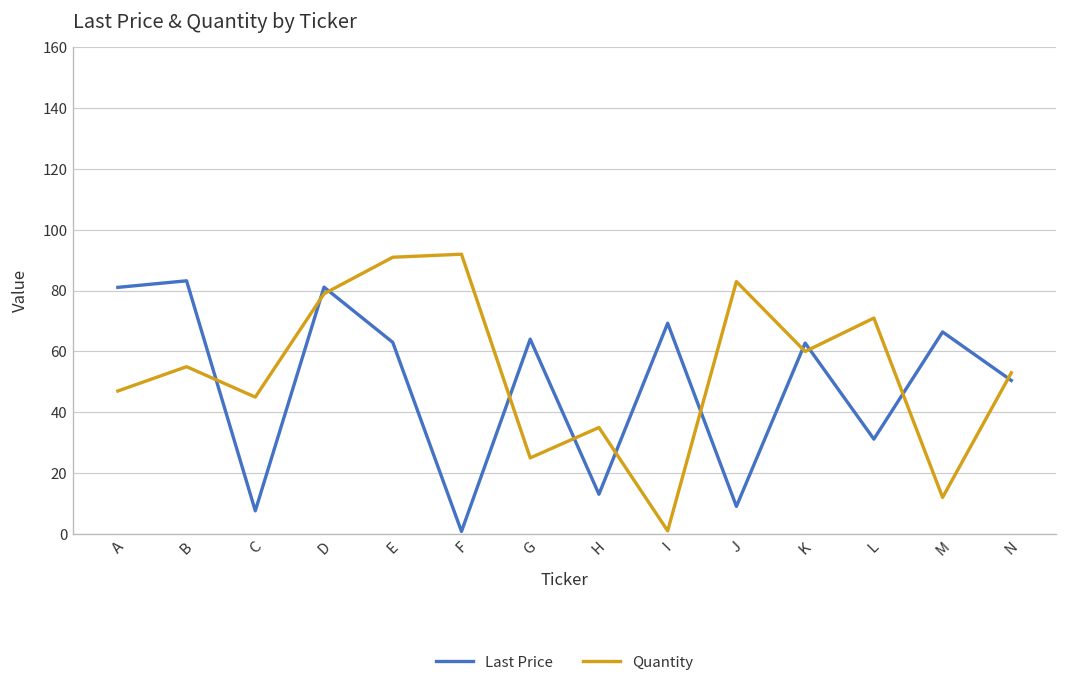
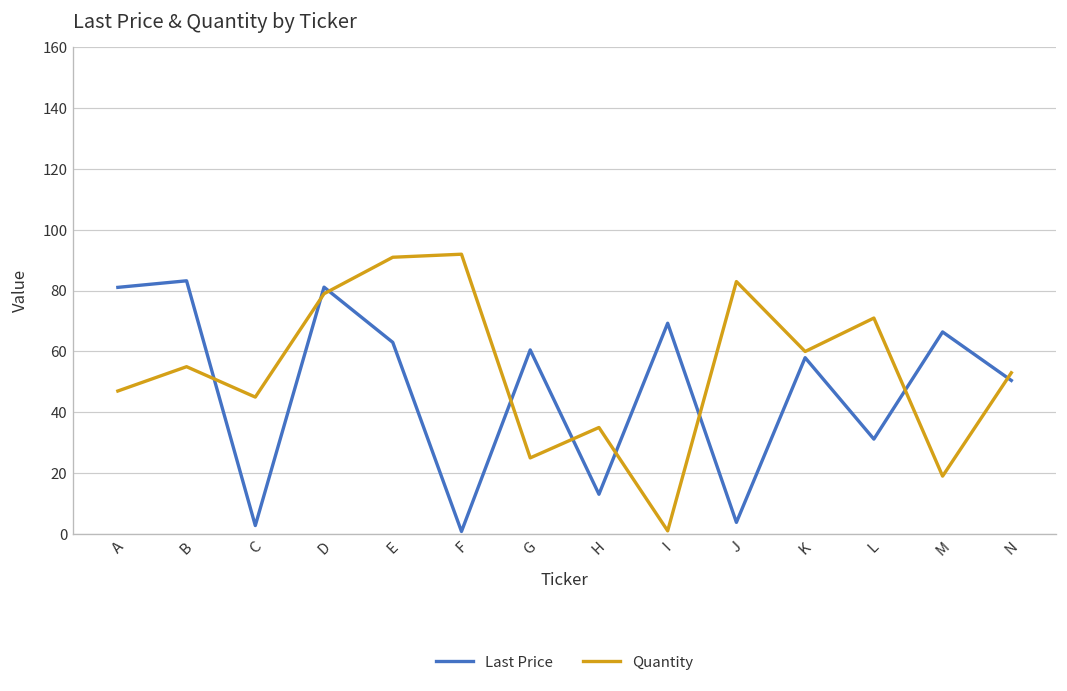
  {
    "Last Price": {
      "A": 81,
      "B": 83,
-     "C": 8,
+     "C": 3,
      "D": 81,
      "E": 63,
      "F": 1,
-     "G": 64,
+     "G": 61,
      "H": 13,
      "I": 69,
-     "J": 9,
-     "K": 63,
+     "J": 4,
+     "K": 58,
      "L": 31,
      "M": 66,
      "N": 50
    },
    "Quantity": {
      "A": 47,
      "B": 55,
      "C": 45,
      "D": 79,
      "E": 91,
      "F": 92,
      "G": 25,
      "H": 35,
      "I": 1,
      "J": 83,
      "K": 60,
      "L": 71,
-     "M": 12,
+     "M": 19,
      "N": 53
    }
  }
